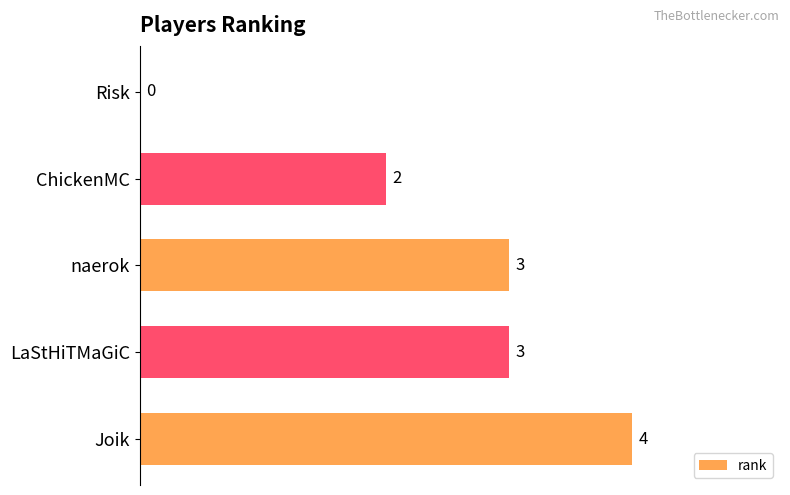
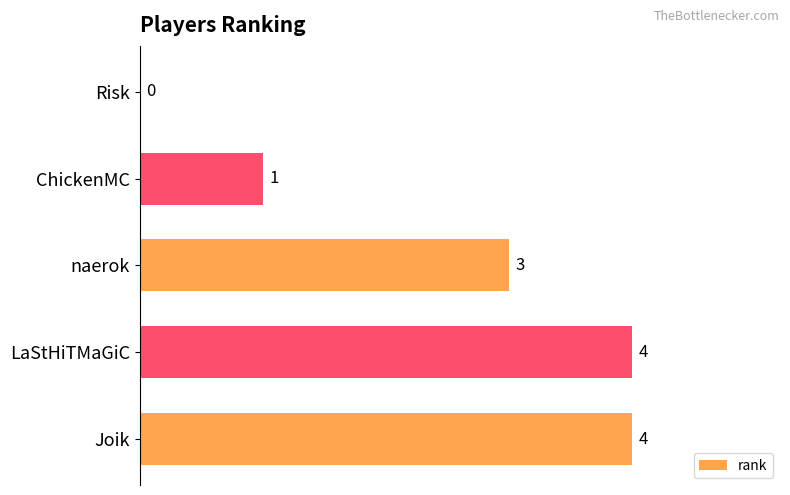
  {
    "Risk": 0,
-   "ChickenMC": 2,
+   "ChickenMC": 1,
    "naerok": 3,
-   "LaStHiTMaGiC": 3,
+   "LaStHiTMaGiC": 4,
    "Joik": 4
  }
